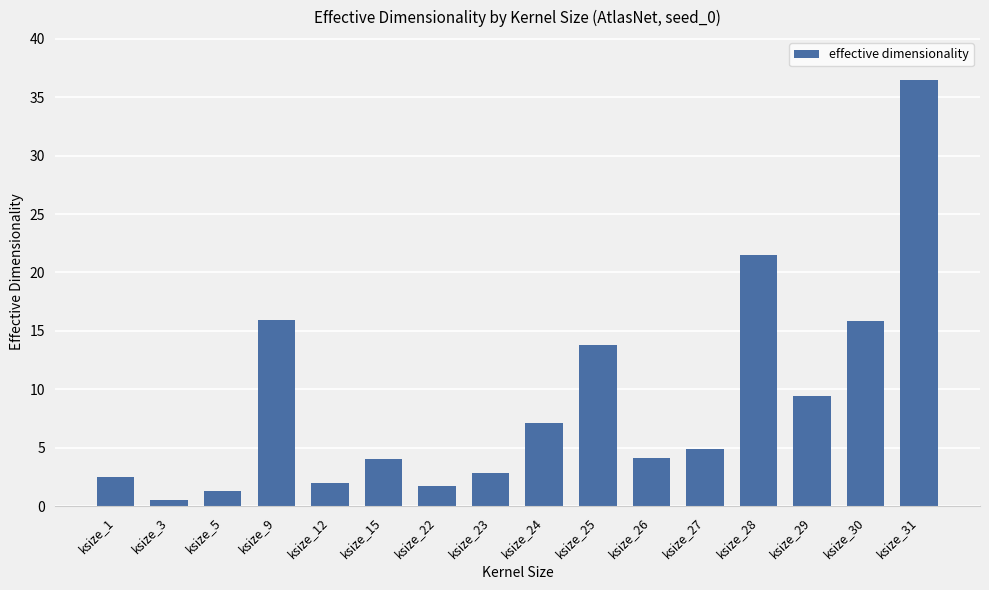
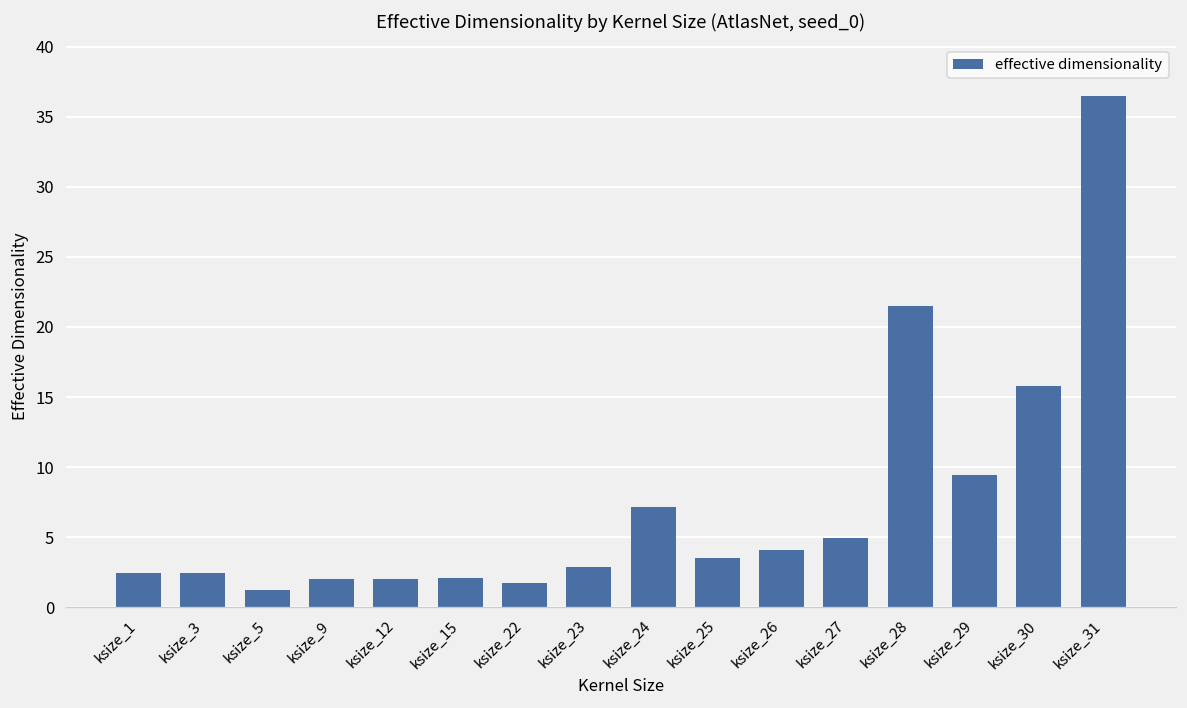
  {
    "ksize_1": 2.5,
-   "ksize_3": 0.5,
+   "ksize_3": 2.5,
    "ksize_5": 1.3,
-   "ksize_9": 16.0,
+   "ksize_9": 2.0,
    "ksize_12": 2.0,
-   "ksize_15": 4.0,
+   "ksize_15": 2.1,
    "ksize_22": 1.8,
    "ksize_23": 2.9,
    "ksize_24": 7.1,
-   "ksize_25": 13.8,
+   "ksize_25": 3.5,
    "ksize_26": 4.1,
    "ksize_27": 4.9,
    "ksize_28": 21.5,
    "ksize_29": 9.5,
    "ksize_30": 15.8,
    "ksize_31": 36.5
  }
